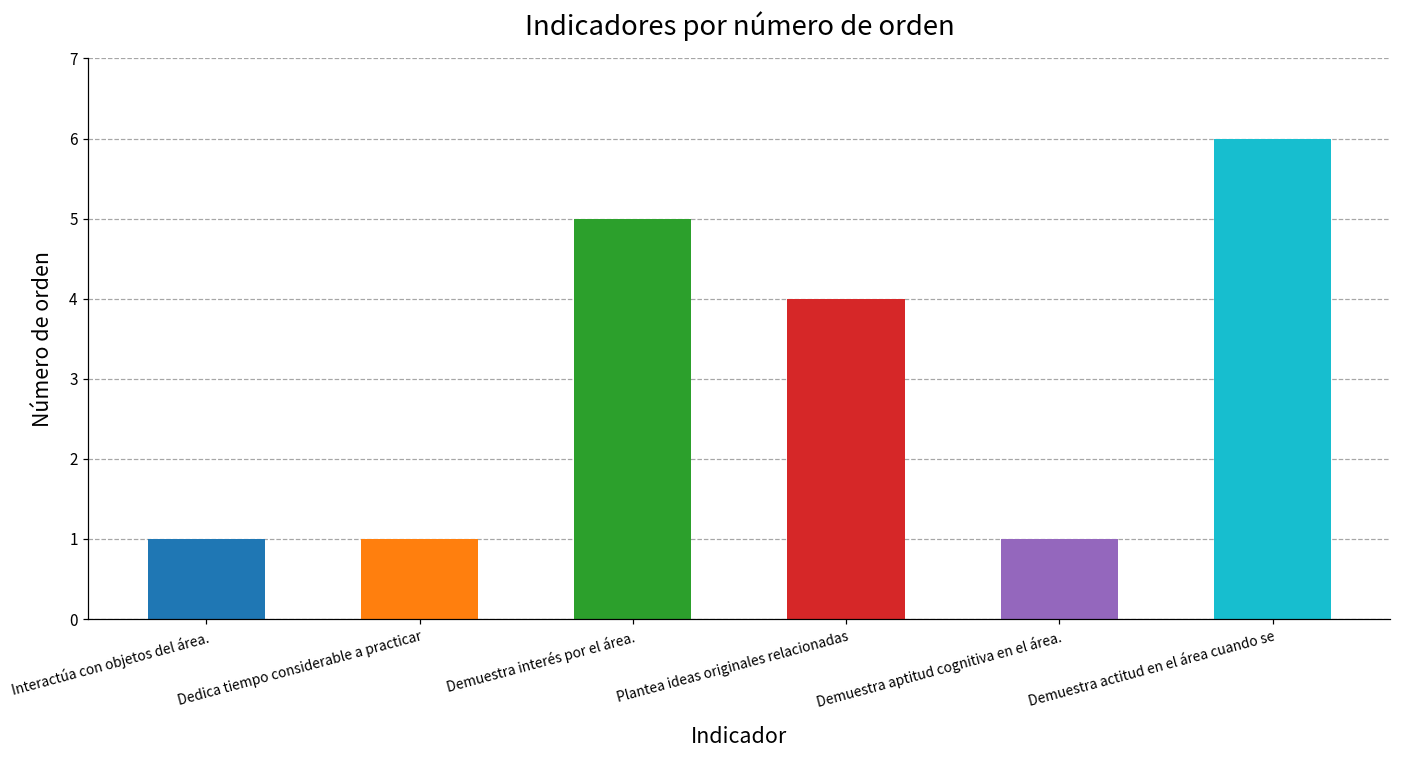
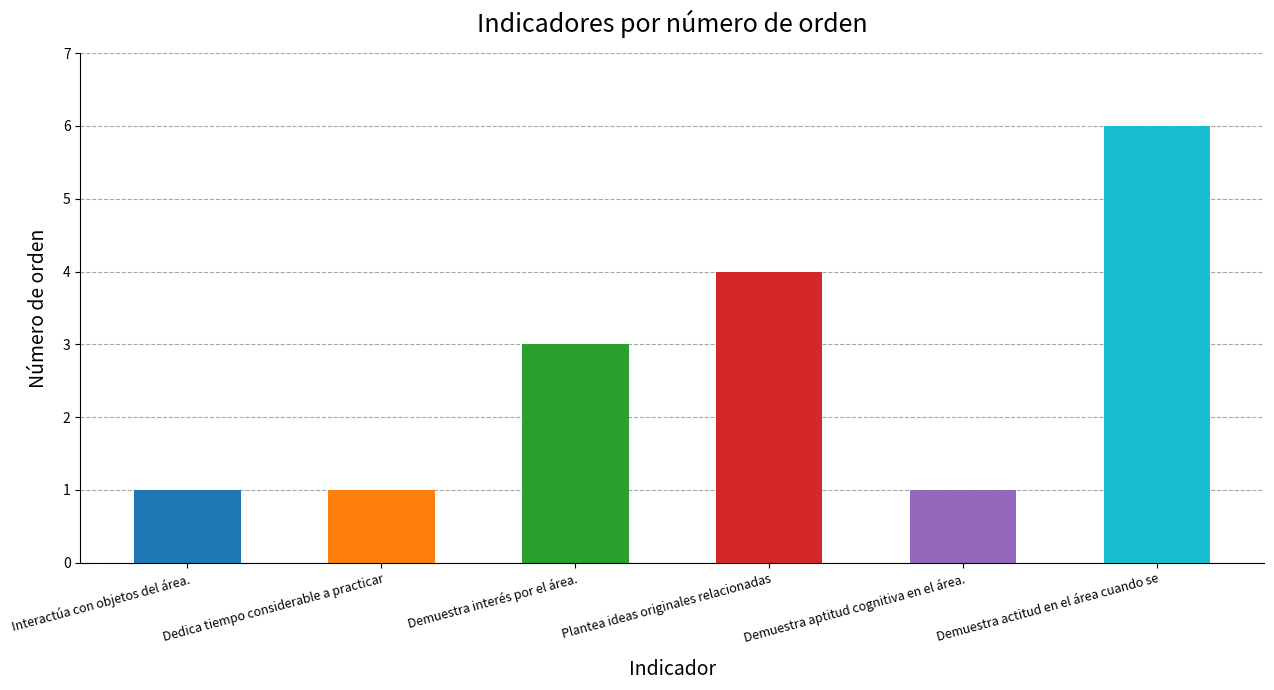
  {
    "Interactúa con objetos del área.": 1,
    "Dedica tiempo considerable a practicar": 1,
-   "Demuestra interés por el área.": 5,
+   "Demuestra interés por el área.": 3,
    "Plantea ideas originales relacionadas": 4,
    "Demuestra aptitud cognitiva en el área.": 1,
    "Demuestra actitud en el área cuando se": 6
  }
